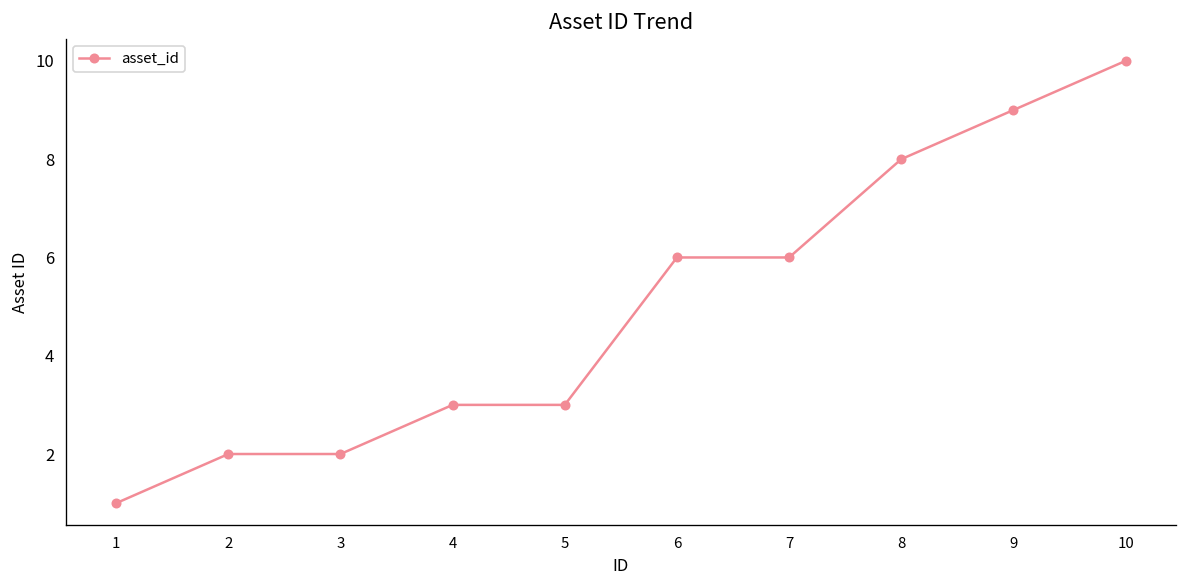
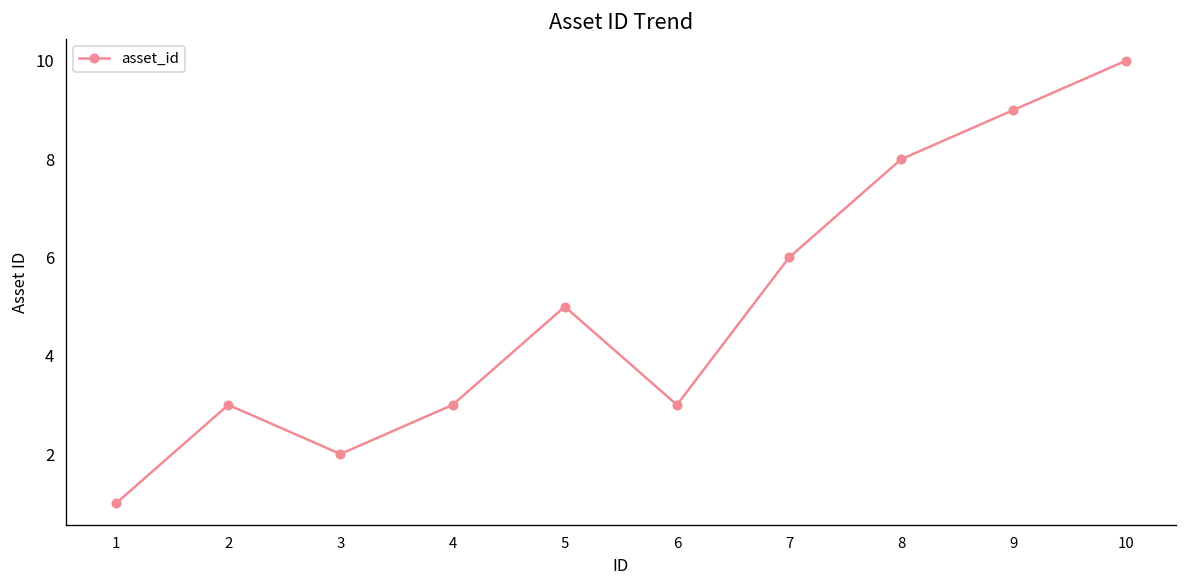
  {
    "1": 1,
-   "2": 2,
+   "2": 3,
    "3": 2,
    "4": 3,
-   "5": 3,
-   "6": 6,
+   "5": 5,
+   "6": 3,
    "7": 6,
    "8": 8,
    "9": 9,
    "10": 10
  }
